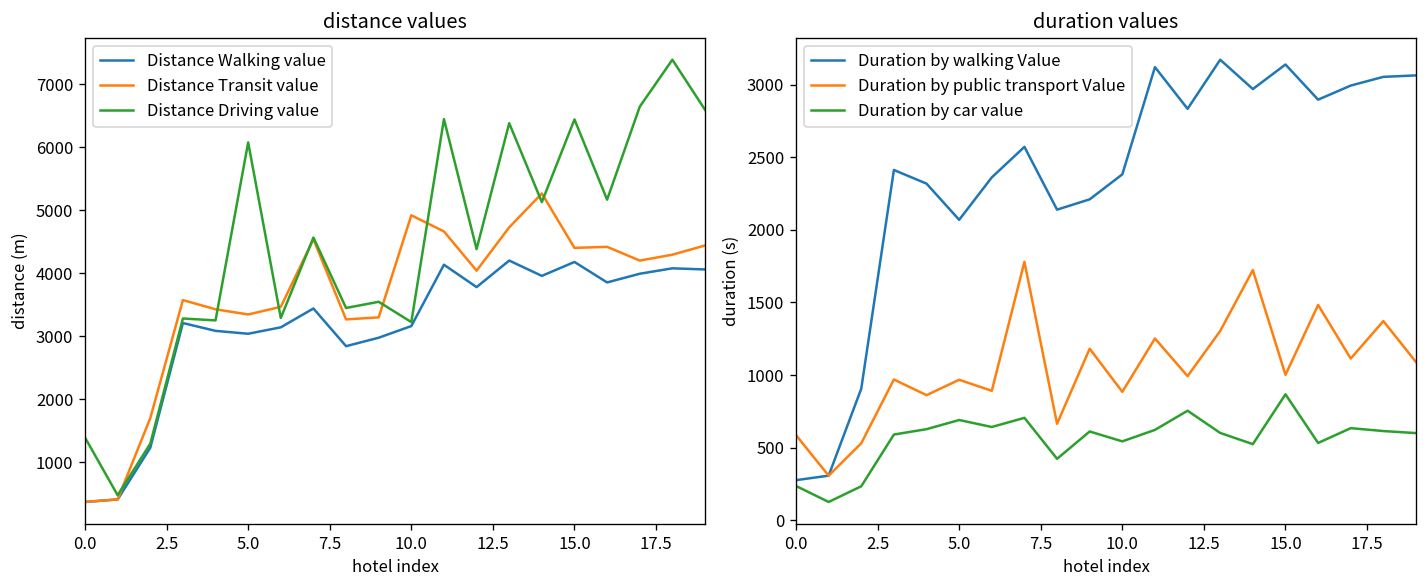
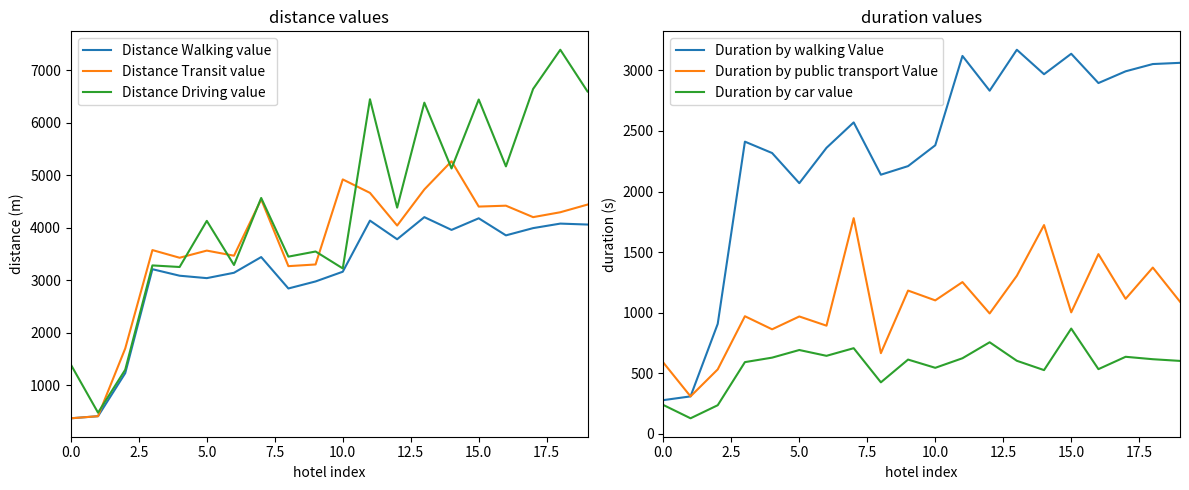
  {
    "distance values": {
      "Distance Walking value": {
        "5.0": 3000,
        "10.0": 3200,
        "15.0": 4200
      },
      "Distance Transit value": {
-       "5.0": 3300,
+       "5.0": 3600,
        "10.0": 4900,
        "15.0": 4400
      },
      "Distance Driving value": {
        "0.0": 1400,
-       "5.0": 6100,
+       "5.0": 4100,
        "10.0": 3200,
        "15.0": 6400
      }
    },
    "duration values": {
      "Duration by walking Value": {
        "0.0": 280,
        "5.0": 2070,
        "10.0": 2380,
        "15.0": 3140
      },
      "Duration by public transport Value": {
        "0.0": 590,
        "5.0": 970,
-       "10.0": 890,
+       "10.0": 1100,
        "15.0": 1000
      },
      "Duration by car value": {
        "0.0": 240,
        "5.0": 690,
        "10.0": 540,
        "15.0": 870
      }
    }
  }
